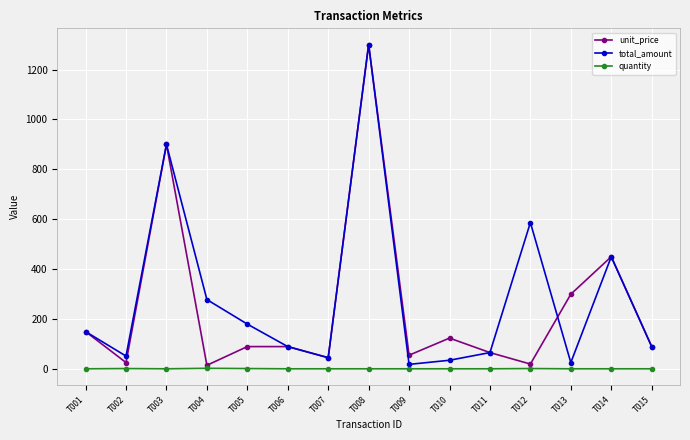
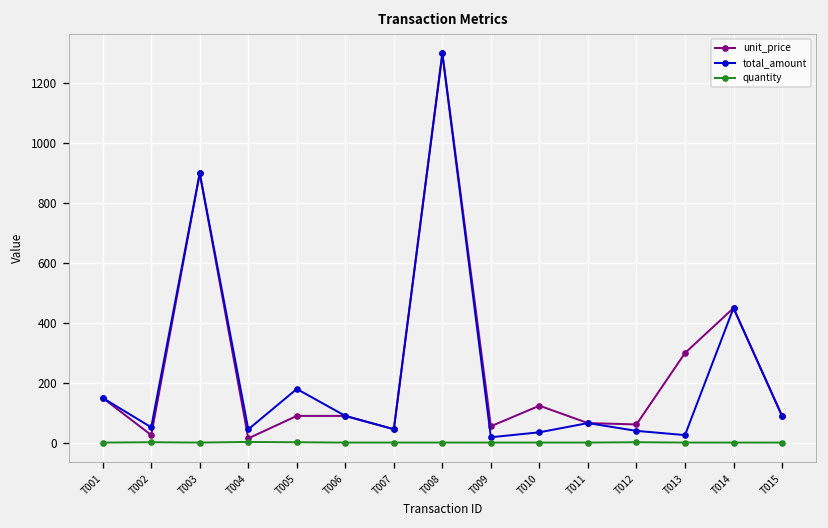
  {
    "unit_price": {
      "T002": 30,
      "T004": 20,
      "T005": 90,
      "T009": 60,
      "T010": 120,
-     "T012": 20,
+     "T012": 60,
      "T013": 300
    },
    "total_amount": {
      "T002": 50,
-     "T004": 280,
+     "T004": 50,
      "T005": 180,
      "T009": 20,
      "T010": 40,
-     "T012": 590,
+     "T012": 40,
      "T013": 30
    },
    "quantity": {
      "T001": 0,
      "T002": 0,
      "T003": 0,
      "T004": 0,
      "T005": 0,
      "T006": 0,
      "T007": 0,
      "T008": 0,
      "T009": 0,
      "T010": 0,
      "T011": 0,
      "T012": 0,
      "T013": 0,
      "T014": 0,
      "T015": 0
    }
  }
